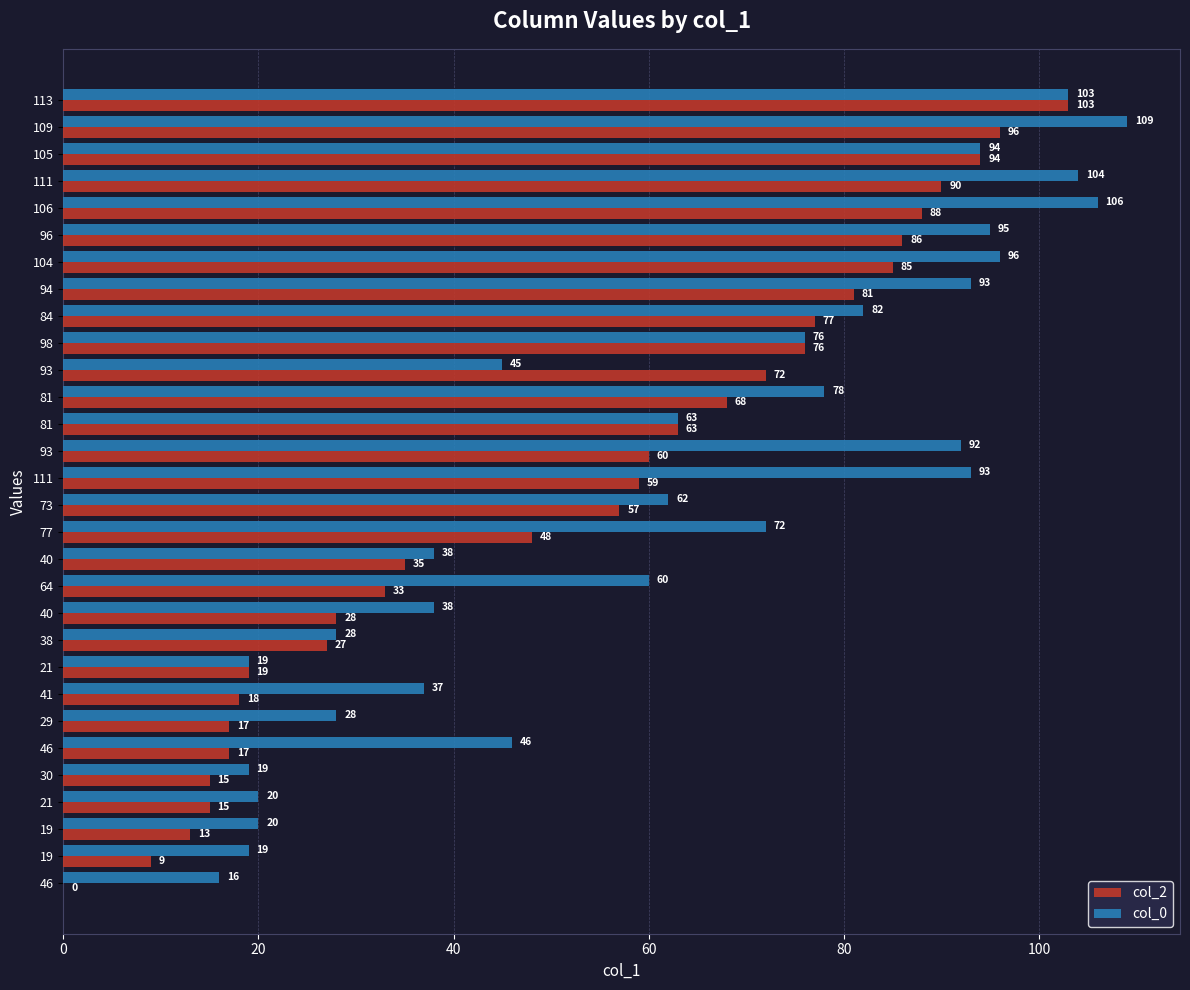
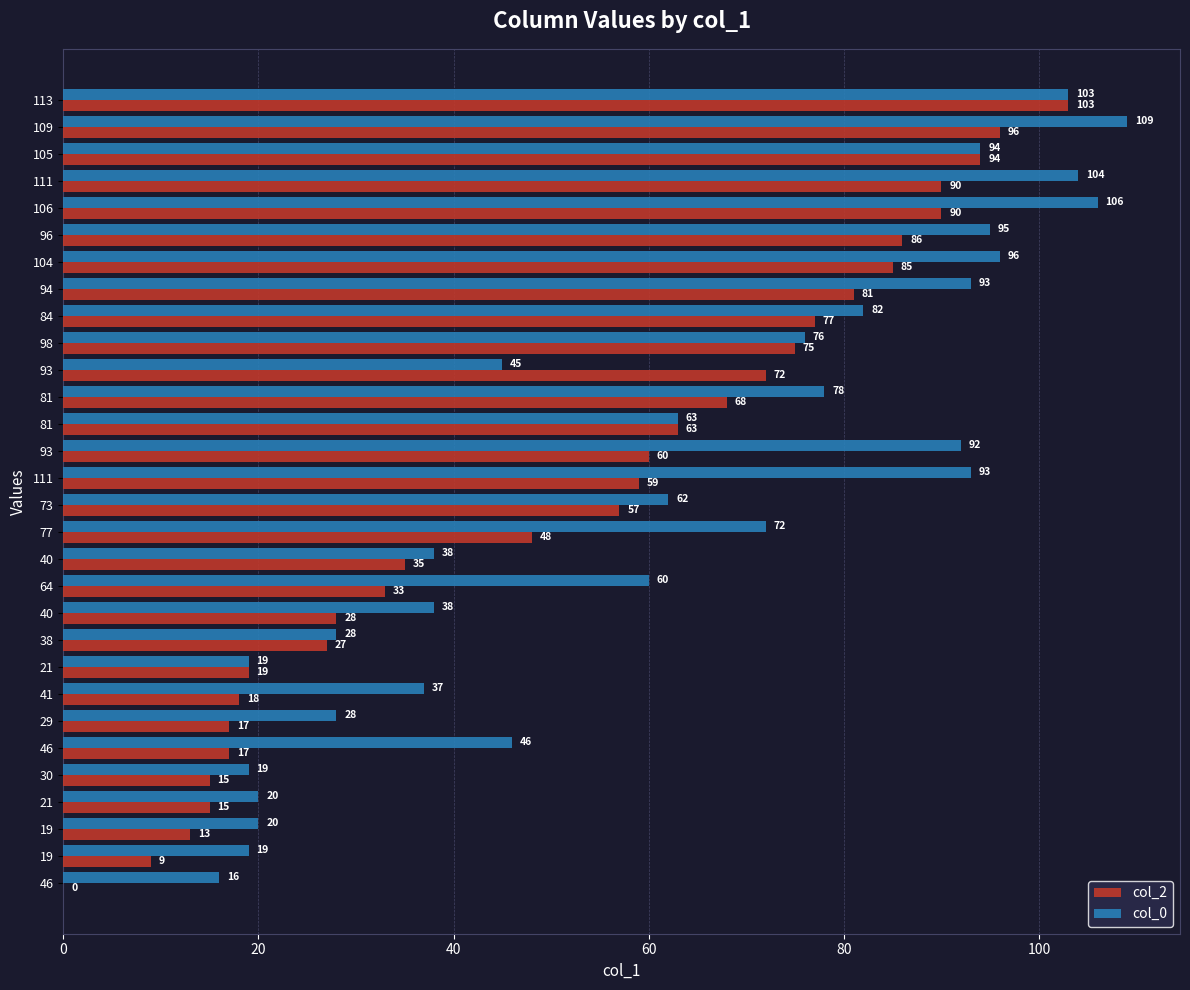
  {
    "col_2": {
      "113": 103,
      "109": 96,
      "105": 94,
-     "106": 88,
+     "106": 90,
      "96": 86,
      "104": 85,
      "94": 81,
      "84": 77,
-     "98": 76,
+     "98": 75,
      "73": 57,
      "77": 48,
      "64": 33,
      "38": 27,
      "41": 18,
      "29": 17,
      "30": 15
    },
    "col_0": {
      "113": 103,
      "109": 109,
      "105": 94,
      "106": 106,
      "96": 95,
      "104": 96,
      "94": 93,
      "84": 82,
      "98": 76,
      "73": 62,
      "77": 72,
      "64": 60,
      "38": 28,
      "41": 37,
      "29": 28,
      "30": 19
    }
  }
